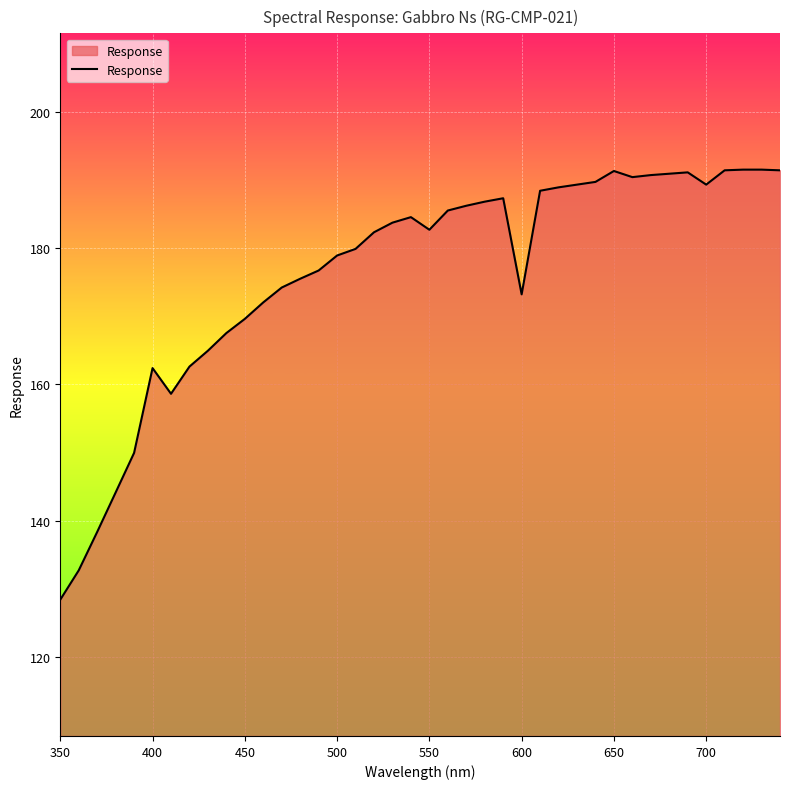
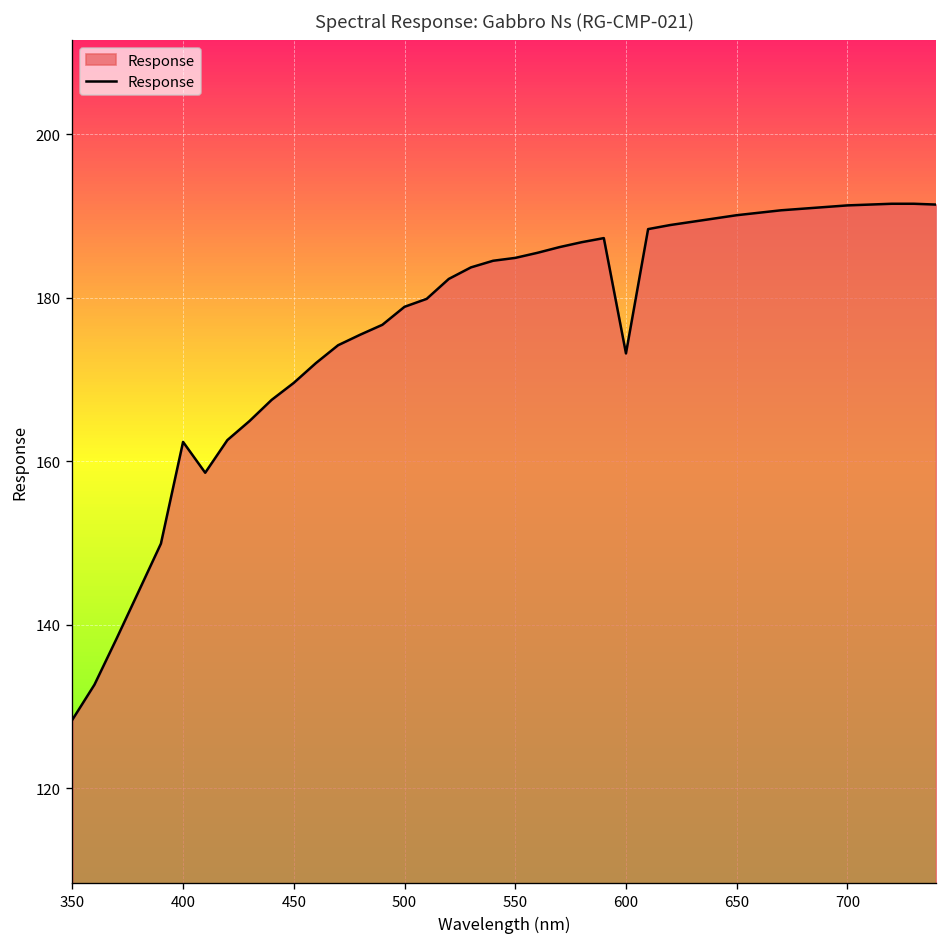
  {
    "350": 128,
    "400": 162,
    "450": 170,
    "500": 179,
-   "550": 183,
+   "550": 185,
    "600": 173,
-   "650": 191,
-   "700": 189
+   "650": 190,
+   "700": 191
  }
